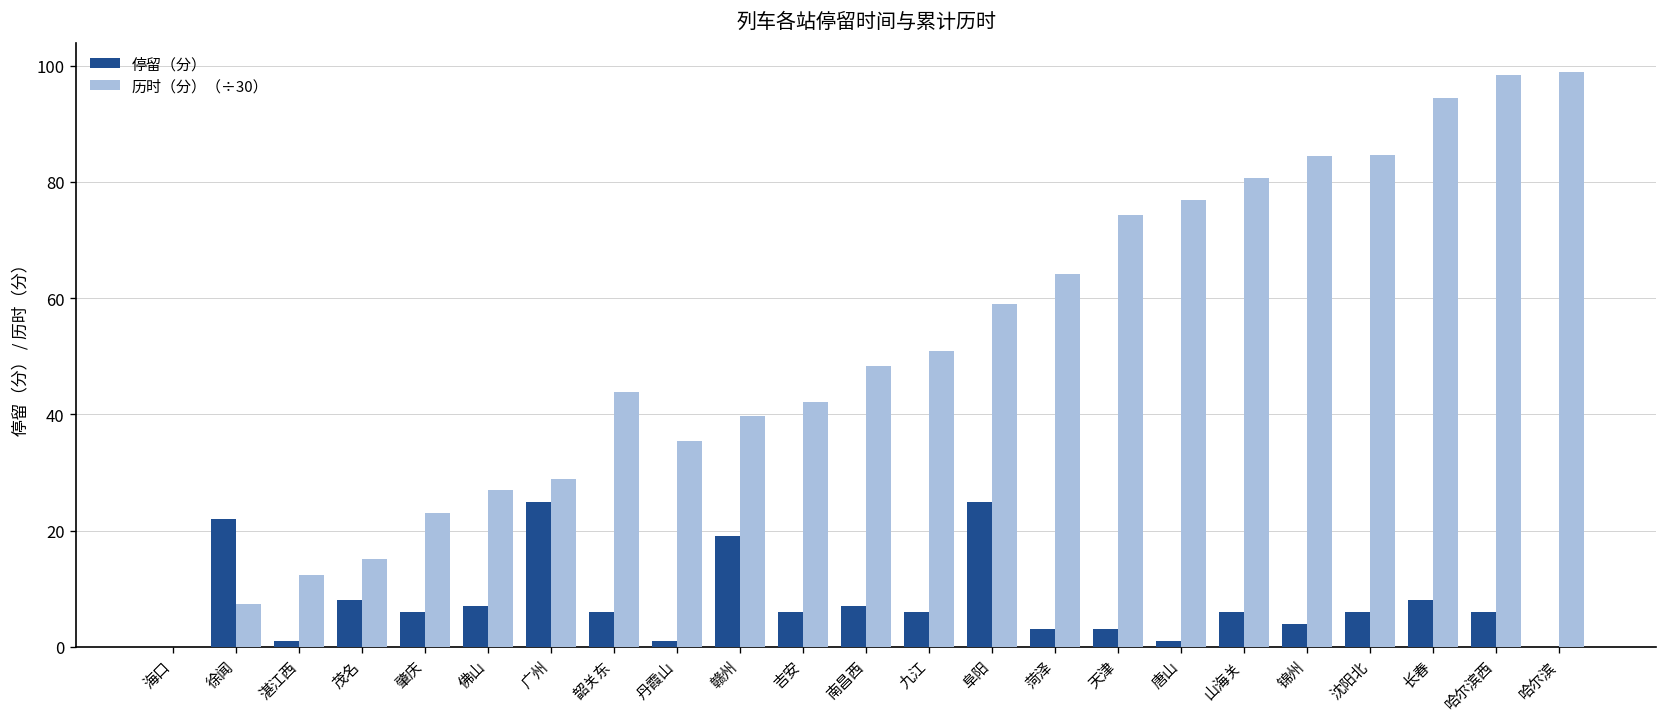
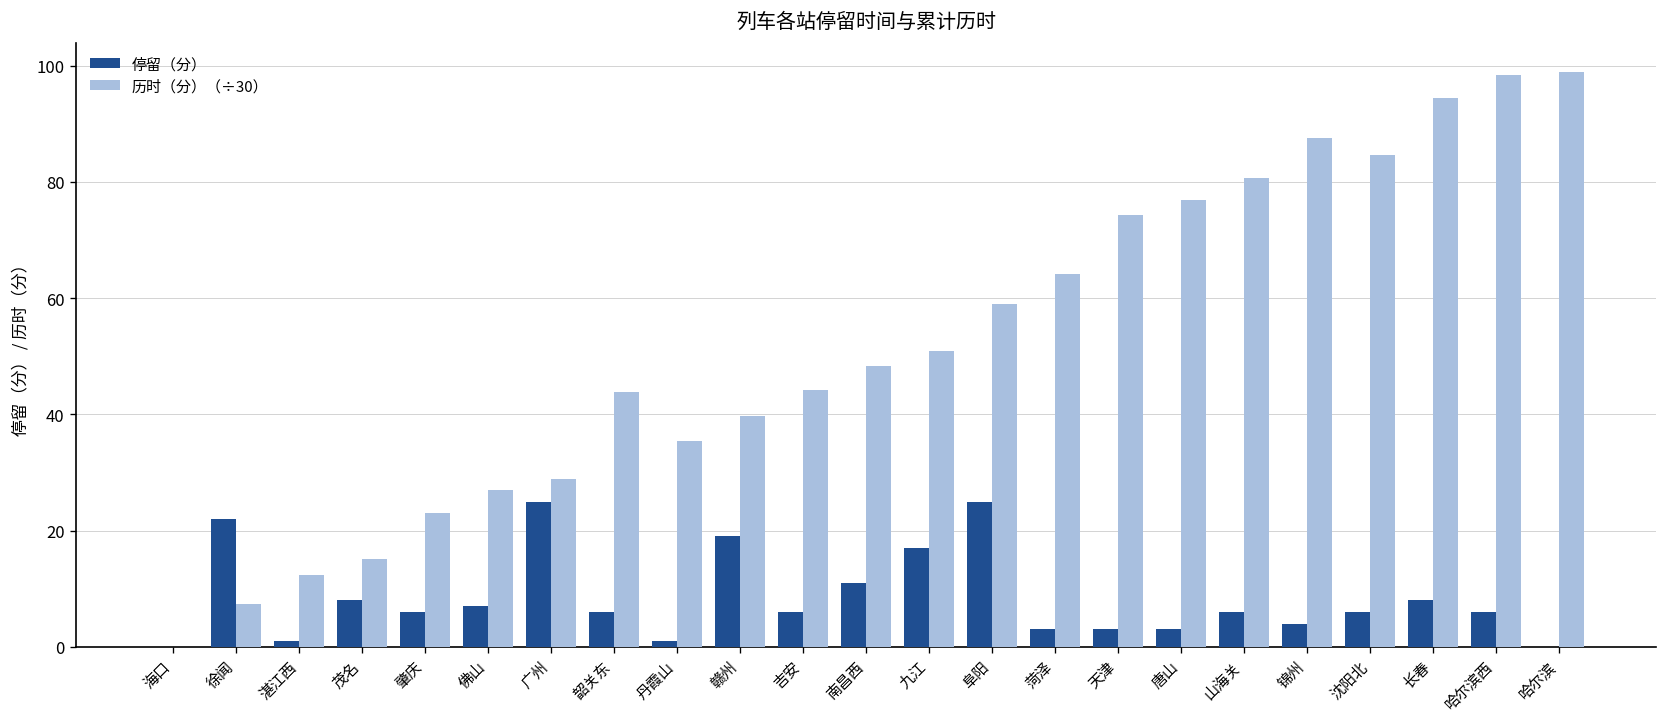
  {
    "停留（分）": {
      "海口": 0,
      "徐闻": 22,
      "湛江西": 1,
      "茂名": 8,
      "肇庆": 6,
      "佛山": 7,
      "广州": 25,
      "韶关东": 6,
      "丹霞山": 1,
      "赣州": 19,
      "吉安": 6,
-     "南昌西": 7,
-     "九江": 6,
+     "南昌西": 11,
+     "九江": 17,
      "阜阳": 25,
      "菏泽": 3,
      "天津": 3,
-     "唐山": 1,
+     "唐山": 3,
      "山海关": 6,
      "锦州": 4,
      "沈阳北": 6,
      "长春": 8,
      "哈尔滨西": 6,
      "哈尔滨": 0
    },
    "历时（分）（÷30）": {
      "海口": 0,
      "徐闻": 7,
      "湛江西": 12,
      "茂名": 15,
      "肇庆": 23,
      "佛山": 27,
      "广州": 29,
      "韶关东": 44,
      "丹霞山": 35,
      "赣州": 40,
-     "吉安": 42,
+     "吉安": 44,
      "南昌西": 48,
      "九江": 51,
      "阜阳": 59,
      "菏泽": 64,
      "天津": 74,
      "唐山": 77,
      "山海关": 81,
-     "锦州": 85,
+     "锦州": 87,
      "沈阳北": 85,
      "长春": 94,
      "哈尔滨西": 98,
      "哈尔滨": 99
    }
  }
